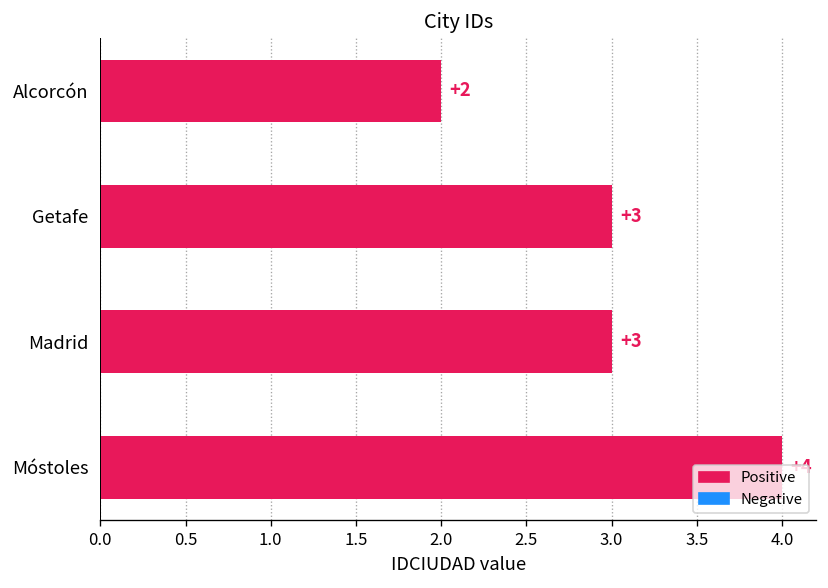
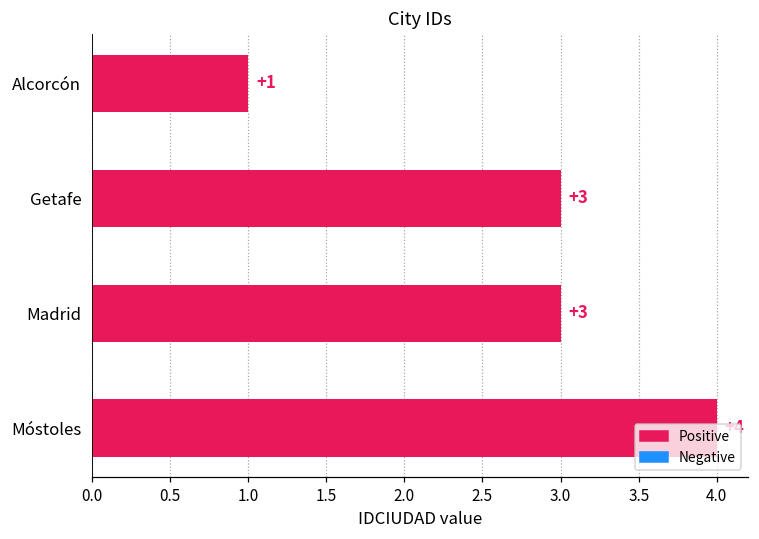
  {
-   "Alcorcón": "+2",
+   "Alcorcón": "+1",
    "Getafe": "+3",
    "Madrid": "+3"
  }
